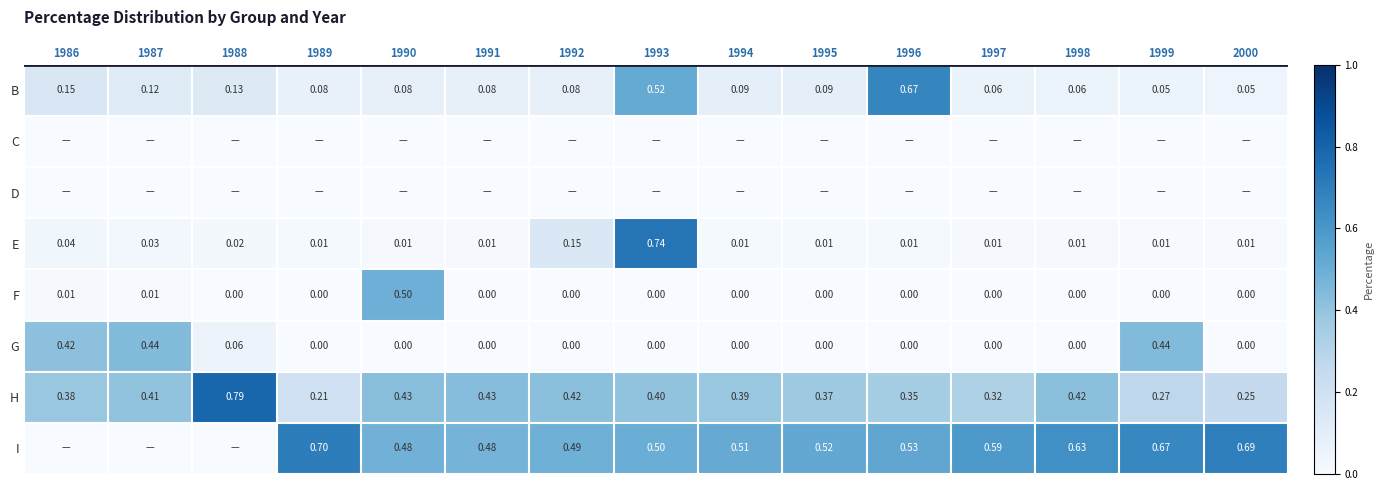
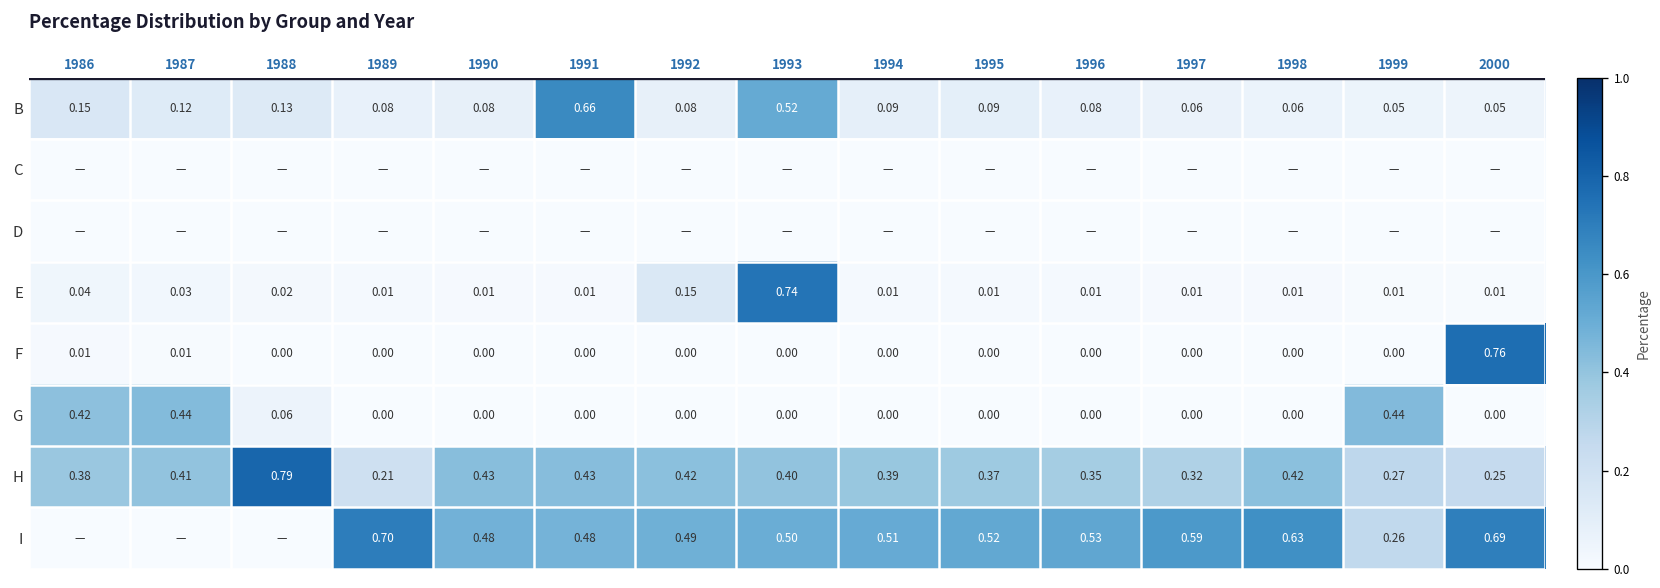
  {
    "B": {
      "1986": 0.15,
      "1987": 0.12,
      "1988": 0.13,
      "1989": 0.08,
      "1990": 0.08,
-     "1991": 0.08,
+     "1991": 0.66,
      "1992": 0.08,
      "1993": 0.52,
      "1994": 0.09,
      "1995": 0.09,
-     "1996": 0.67,
+     "1996": 0.08,
      "1997": 0.06,
      "1998": 0.06,
      "1999": 0.05,
      "2000": 0.05
    },
    "E": {
      "1986": 0.04,
      "1987": 0.03,
      "1988": 0.02,
      "1989": 0.01,
      "1990": 0.01,
      "1991": 0.01,
      "1992": 0.15,
      "1993": 0.74,
      "1994": 0.01,
      "1995": 0.01,
      "1996": 0.01,
      "1997": 0.01,
      "1998": 0.01,
      "1999": 0.01,
      "2000": 0.01
    },
    "F": {
      "1986": 0.01,
      "1987": 0.01,
      "1988": 0.00,
      "1989": 0.00,
-     "1990": 0.50,
+     "1990": 0.00,
      "1991": 0.00,
      "1992": 0.00,
      "1993": 0.00,
      "1994": 0.00,
      "1995": 0.00,
      "1996": 0.00,
      "1997": 0.00,
      "1998": 0.00,
      "1999": 0.00,
-     "2000": 0.00
+     "2000": 0.76
    },
    "G": {
      "1986": 0.42,
      "1987": 0.44,
      "1988": 0.06,
      "1989": 0.00,
      "1990": 0.00,
      "1991": 0.00,
      "1992": 0.00,
      "1993": 0.00,
      "1994": 0.00,
      "1995": 0.00,
      "1996": 0.00,
      "1997": 0.00,
      "1998": 0.00,
      "1999": 0.44,
      "2000": 0.00
    },
    "H": {
      "1986": 0.38,
      "1987": 0.41,
      "1988": 0.79,
      "1989": 0.21,
      "1990": 0.43,
      "1991": 0.43,
      "1992": 0.42,
      "1993": 0.40,
      "1994": 0.39,
      "1995": 0.37,
      "1996": 0.35,
      "1997": 0.32,
      "1998": 0.42,
      "1999": 0.27,
      "2000": 0.25
    },
    "I": {
      "1989": 0.70,
      "1990": 0.48,
      "1991": 0.48,
      "1992": 0.49,
      "1993": 0.50,
      "1994": 0.51,
      "1995": 0.52,
      "1996": 0.53,
      "1997": 0.59,
      "1998": 0.63,
-     "1999": 0.67,
+     "1999": 0.26,
      "2000": 0.69
    }
  }
